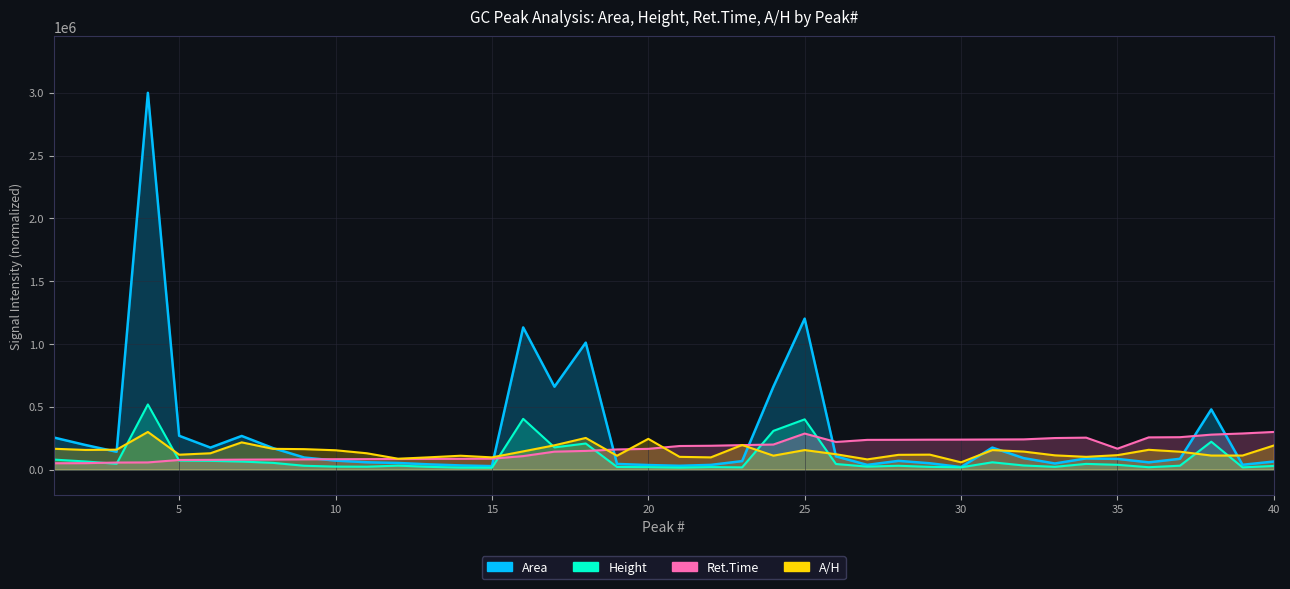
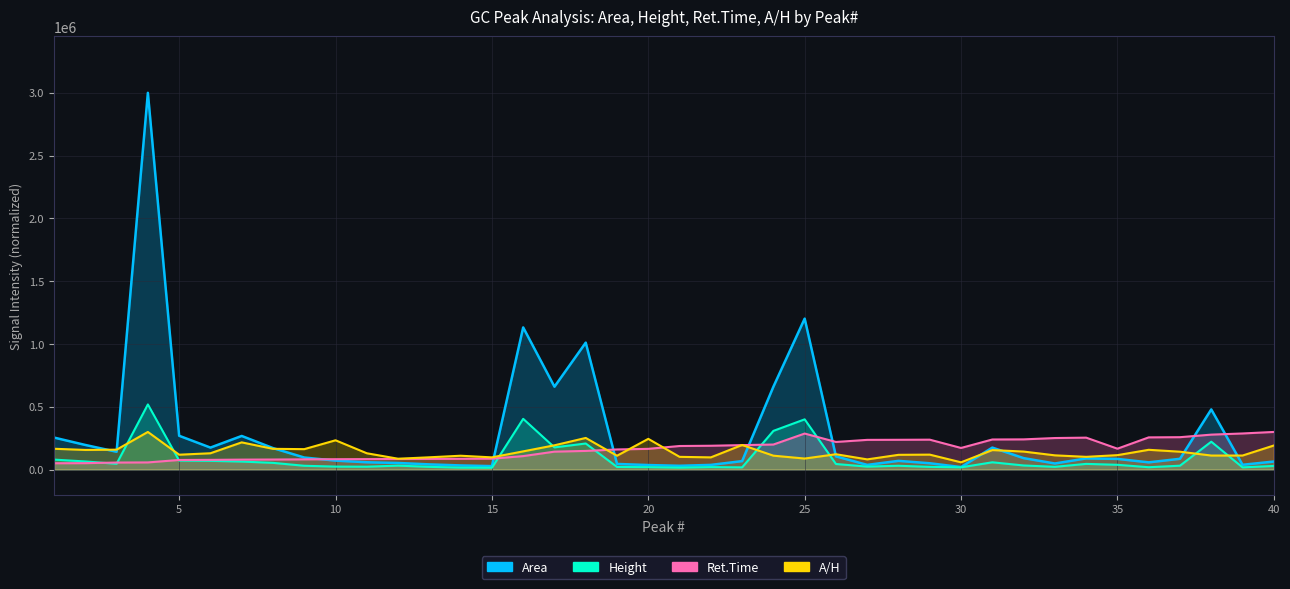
  {
    "Ret.Time": {
      "20": 170000,
      "25": 290000,
-     "30": 240000,
+     "30": 170000,
      "35": 170000,
      "40": 300000
    },
    "A/H": {
      "5": 120000,
-     "10": 150000,
+     "10": 230000,
      "20": 240000,
-     "25": 160000,
+     "25": 90000,
      "30": 60000,
      "35": 120000,
      "40": 190000
    }
  }
